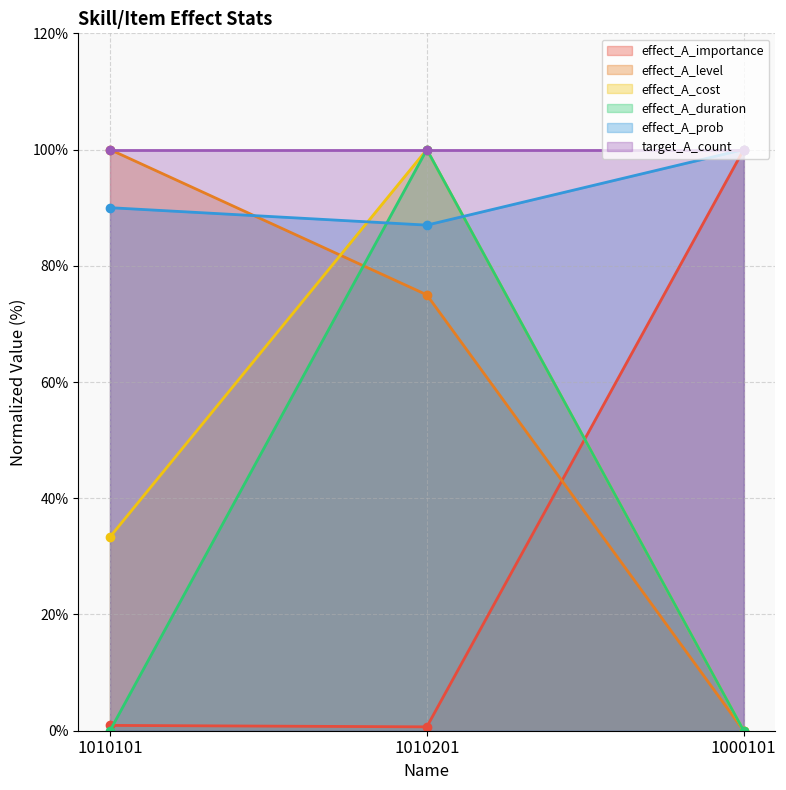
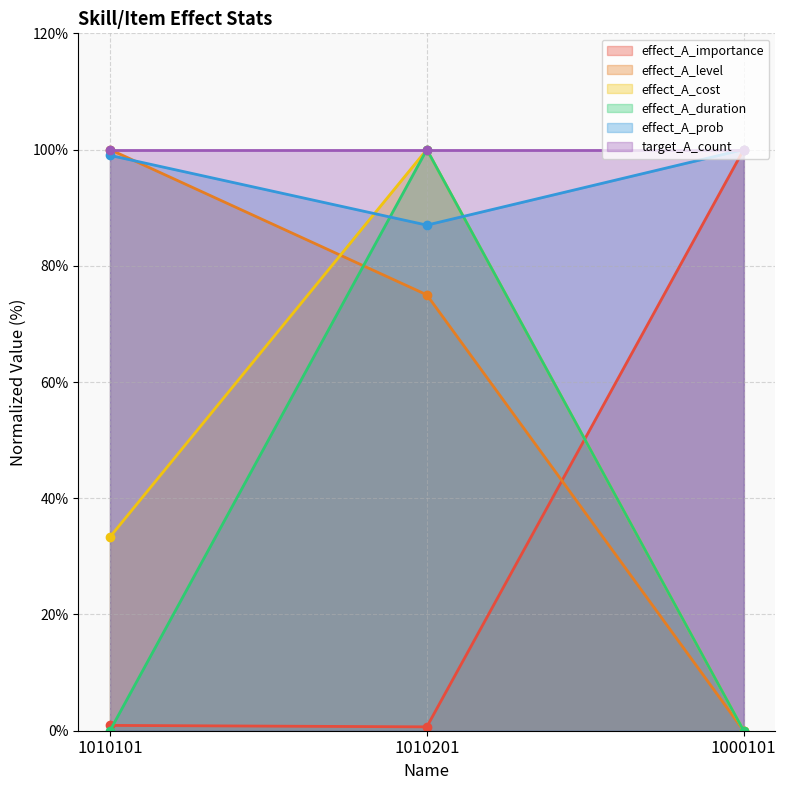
  {
    "effect_A_duration": {
      "1010101": "0%"
    },
    "effect_A_prob": {
-     "1010101": "90%",
+     "1010101": "99%",
      "1010201": "87%"
    }
  }
